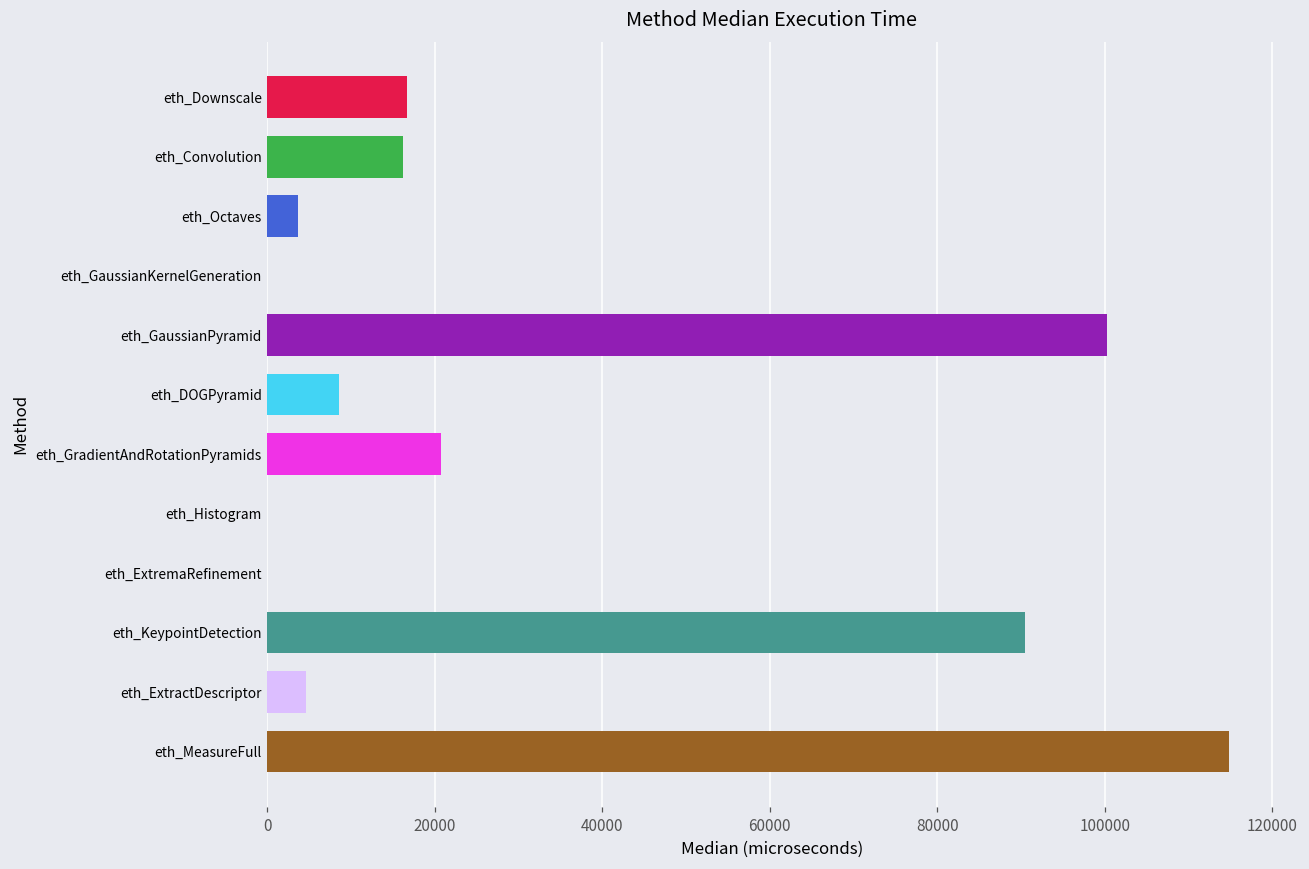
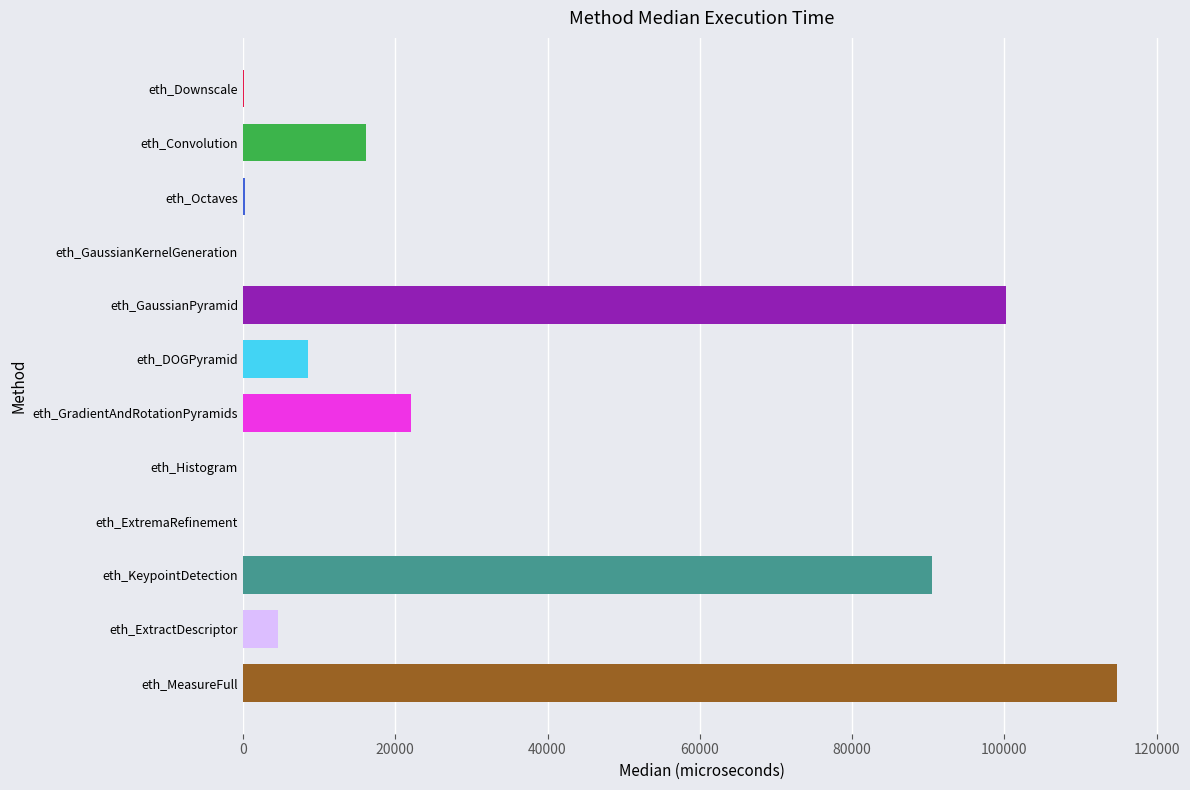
  {
-   "eth_Downscale": 17000,
+   "eth_Downscale": 0,
    "eth_Convolution": 16000,
-   "eth_Octaves": 4000,
+   "eth_Octaves": 0,
    "eth_GaussianKernelGeneration": 0,
    "eth_GaussianPyramid": 100000,
    "eth_DOGPyramid": 9000,
-   "eth_GradientAndRotationPyramids": 21000,
+   "eth_GradientAndRotationPyramids": 22000,
    "eth_ExtremaRefinement": 0,
    "eth_KeypointDetection": 90000,
    "eth_ExtractDescriptor": 5000,
    "eth_MeasureFull": 115000
  }
